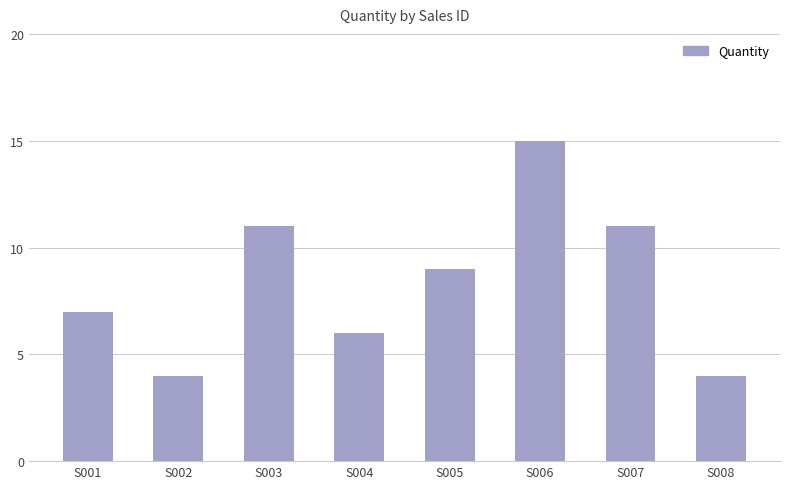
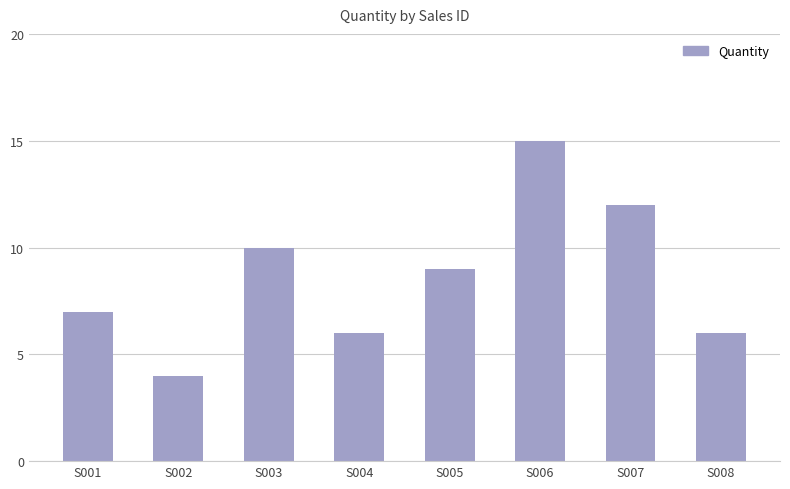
  {
    "S001": 7,
    "S002": 4,
-   "S003": 11,
+   "S003": 10,
    "S004": 6,
    "S005": 9,
    "S006": 15,
-   "S007": 11,
-   "S008": 4
+   "S007": 12,
+   "S008": 6
  }
